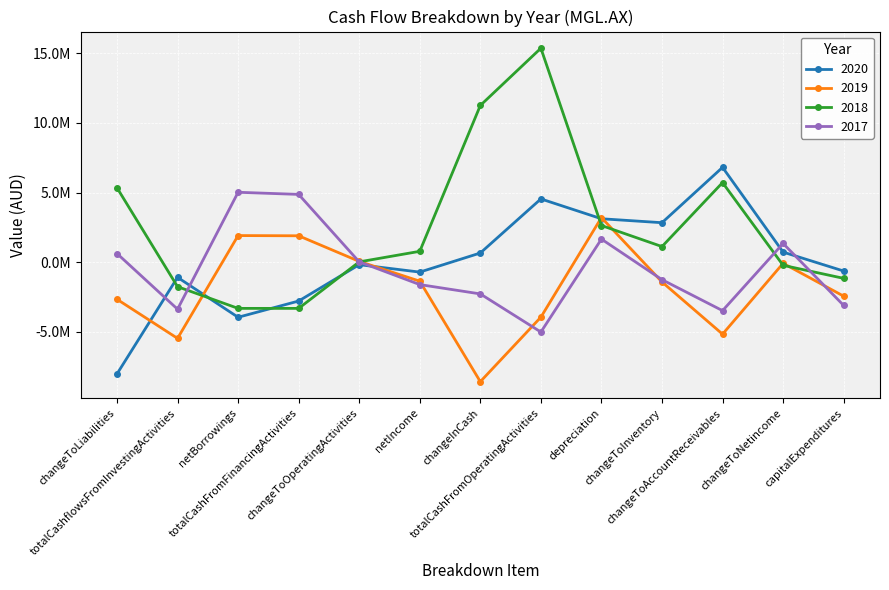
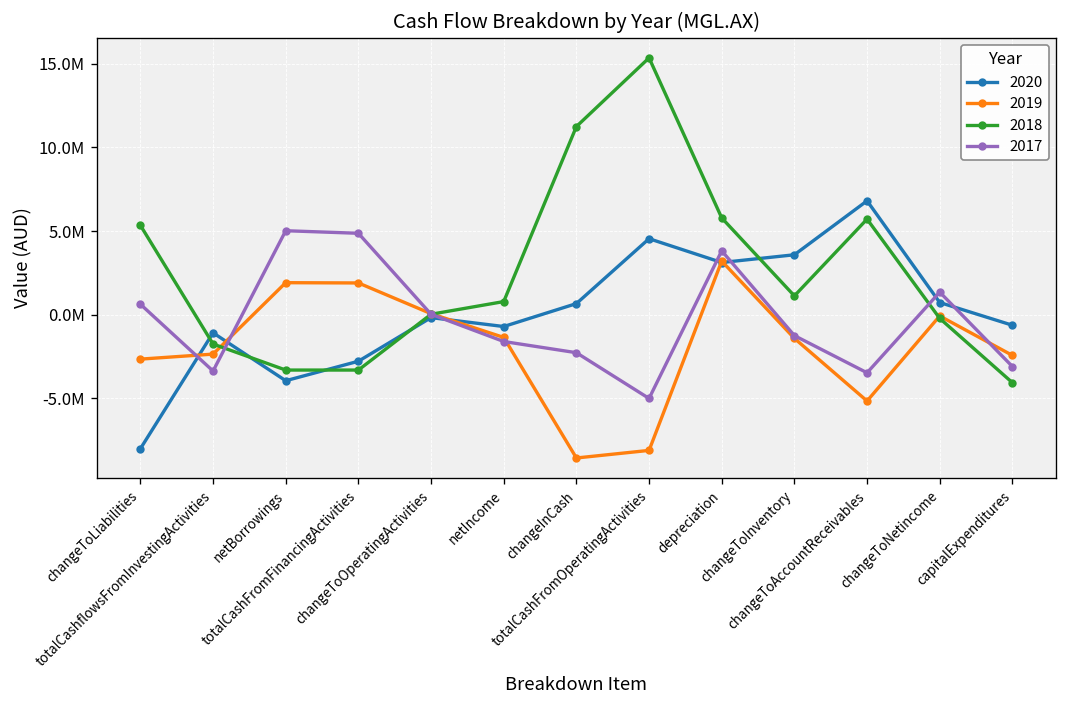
  {
    "2020": {
      "changeToLiabilities": -8000000,
      "totalCashflowsFromInvestingActivities": -1100000,
      "netBorrowings": -4000000,
      "totalCashFromFinancingActivities": -2800000,
      "changeToOperatingActivities": -200000,
      "netIncome": -700000,
      "changeInCash": 700000,
      "totalCashFromOperatingActivities": 4500000,
-     "changeToInventory": 2800000,
+     "changeToInventory": 3600000,
      "changeToAccountReceivables": 6800000,
      "changeToNetincome": 700000,
      "capitalExpenditures": -600000
    },
    "2019": {
      "changeToLiabilities": -2700000,
-     "totalCashflowsFromInvestingActivities": -5500000,
+     "totalCashflowsFromInvestingActivities": -2400000,
      "netBorrowings": 1900000,
      "totalCashFromFinancingActivities": 1900000,
      "netIncome": -1400000,
      "changeInCash": -8600000,
-     "totalCashFromOperatingActivities": -4000000,
+     "totalCashFromOperatingActivities": -8100000,
      "changeToAccountReceivables": -5200000,
      "capitalExpenditures": -2400000
    },
    "2018": {
      "changeToLiabilities": 5300000,
      "totalCashflowsFromInvestingActivities": -1800000,
      "netBorrowings": -3300000,
      "totalCashFromFinancingActivities": -3300000,
      "netIncome": 800000,
      "changeInCash": 11300000,
      "totalCashFromOperatingActivities": 15400000,
-     "depreciation": 2600000,
+     "depreciation": 5800000,
      "changeToInventory": 1100000,
      "changeToAccountReceivables": 5700000,
-     "capitalExpenditures": -1200000
+     "capitalExpenditures": -4100000
    },
    "2017": {
      "changeToLiabilities": 600000,
      "totalCashflowsFromInvestingActivities": -3400000,
      "netBorrowings": 5000000,
      "totalCashFromFinancingActivities": 4900000,
      "netIncome": -1600000,
      "changeInCash": -2300000,
      "totalCashFromOperatingActivities": -5000000,
-     "depreciation": 1700000,
+     "depreciation": 3800000,
      "changeToAccountReceivables": -3500000,
      "changeToNetincome": 1300000,
      "capitalExpenditures": -3100000
    }
  }
